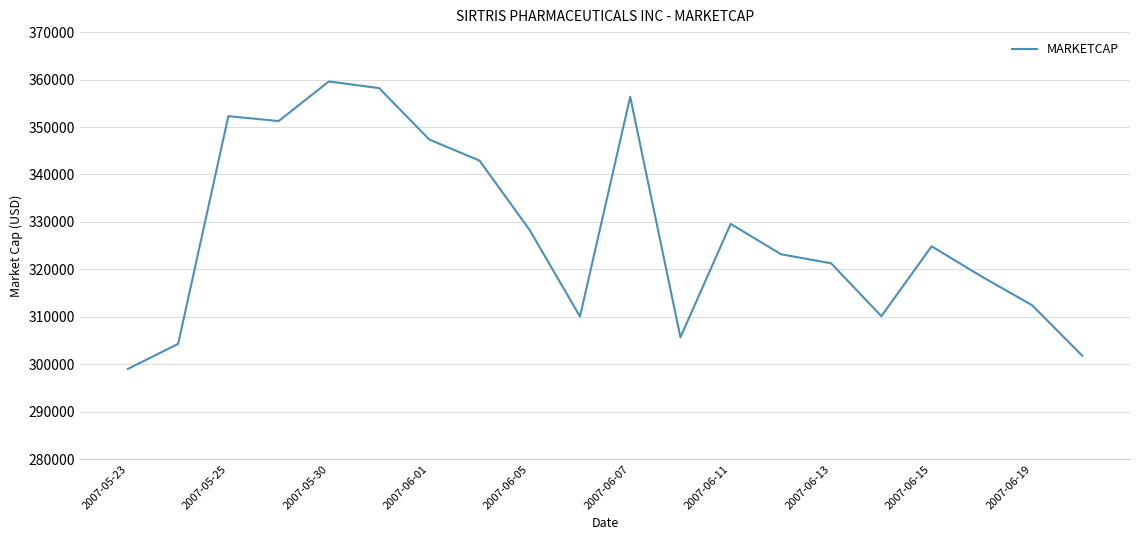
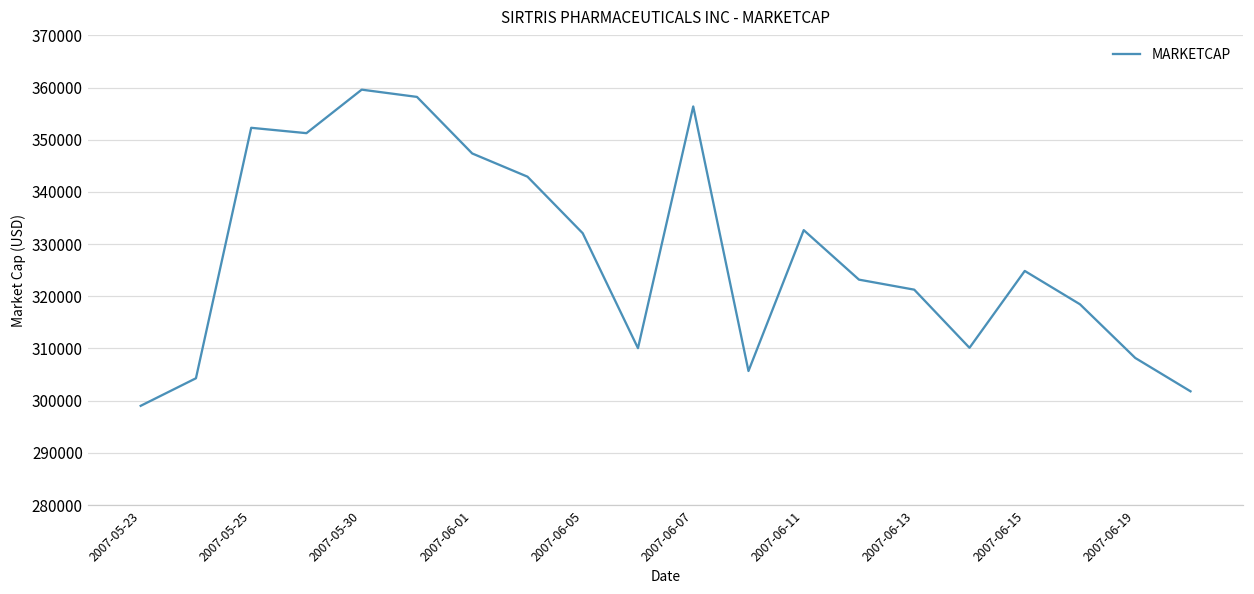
  {
    "2007-05-23": 299000,
    "2007-05-25": 352000,
    "2007-05-30": 360000,
    "2007-06-01": 347000,
-   "2007-06-05": 328000,
+   "2007-06-05": 332000,
    "2007-06-07": 356000,
-   "2007-06-11": 330000,
+   "2007-06-11": 333000,
    "2007-06-13": 321000,
    "2007-06-15": 325000,
-   "2007-06-19": 312000
+   "2007-06-19": 308000
  }
